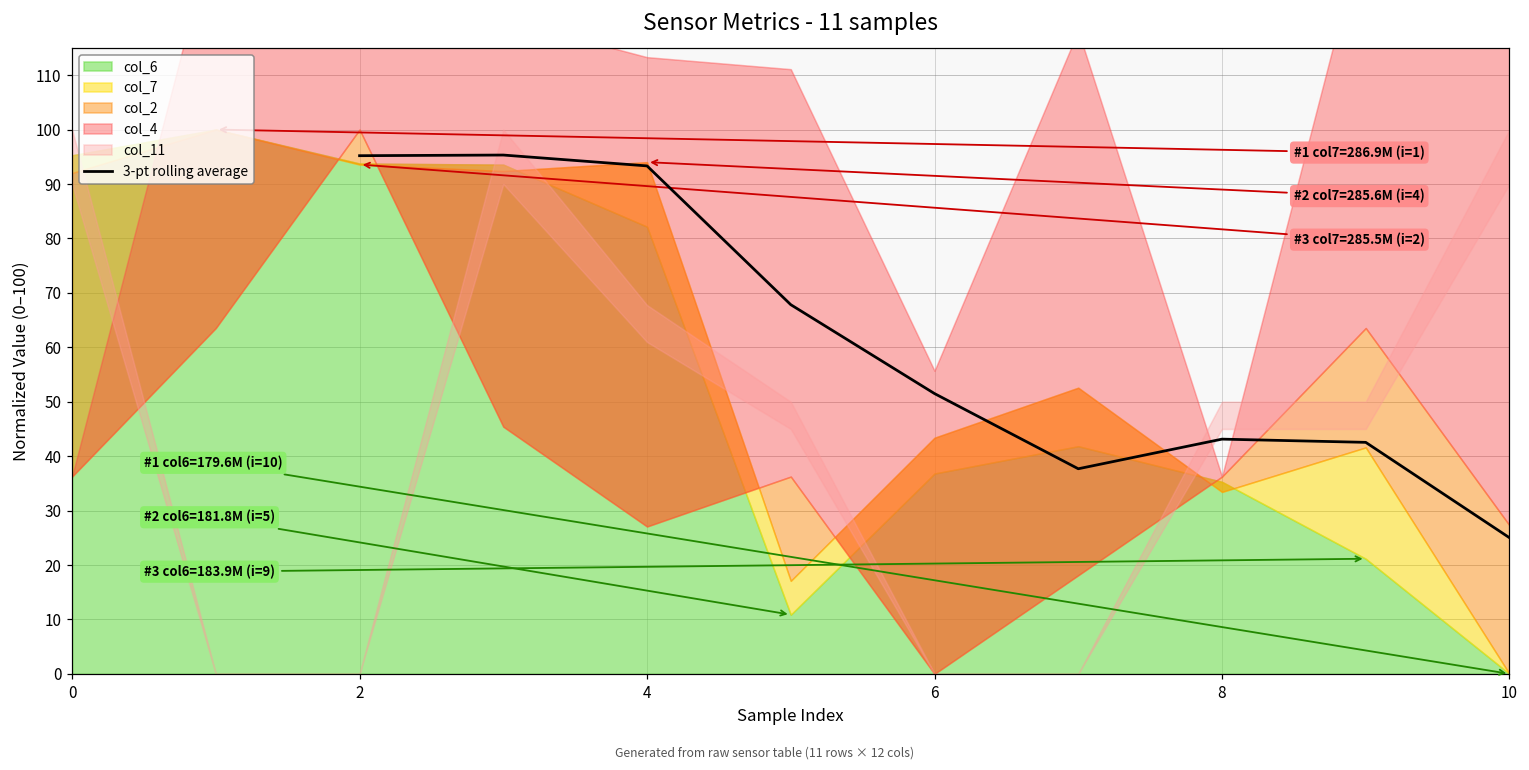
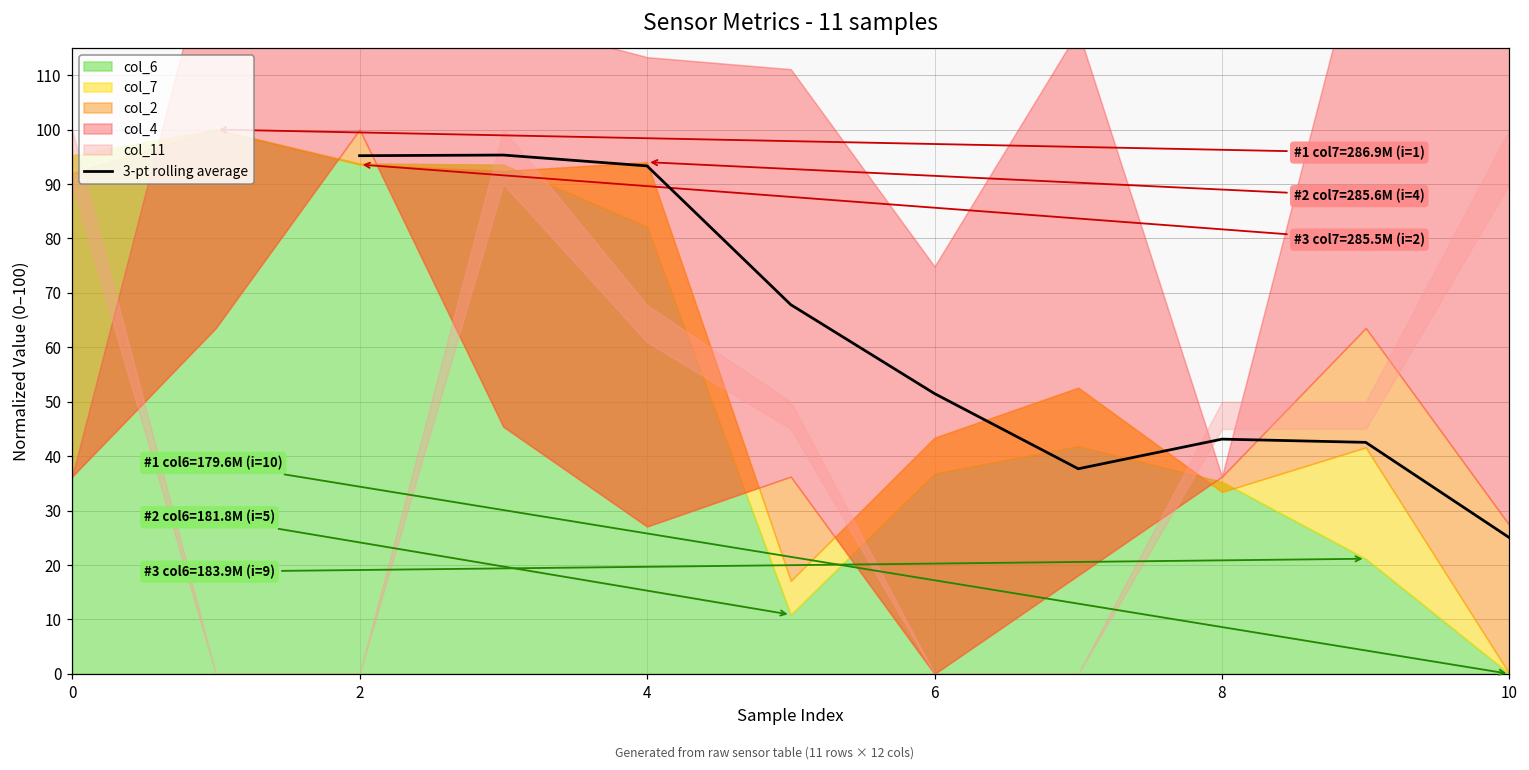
  {
    "3-pt rolling average": {
      "6": 51,
      "8": 43,
      "10": 25
    },
    "col_4": {
      "0": 0,
-     "6": 56
+     "6": 75
    }
  }
